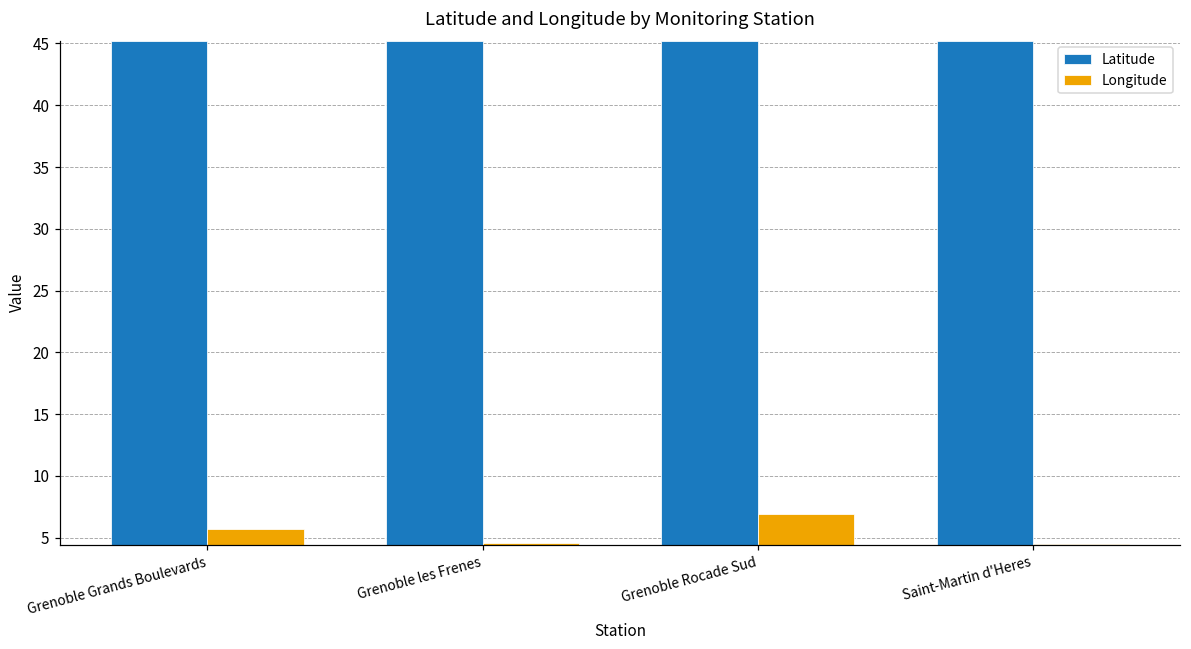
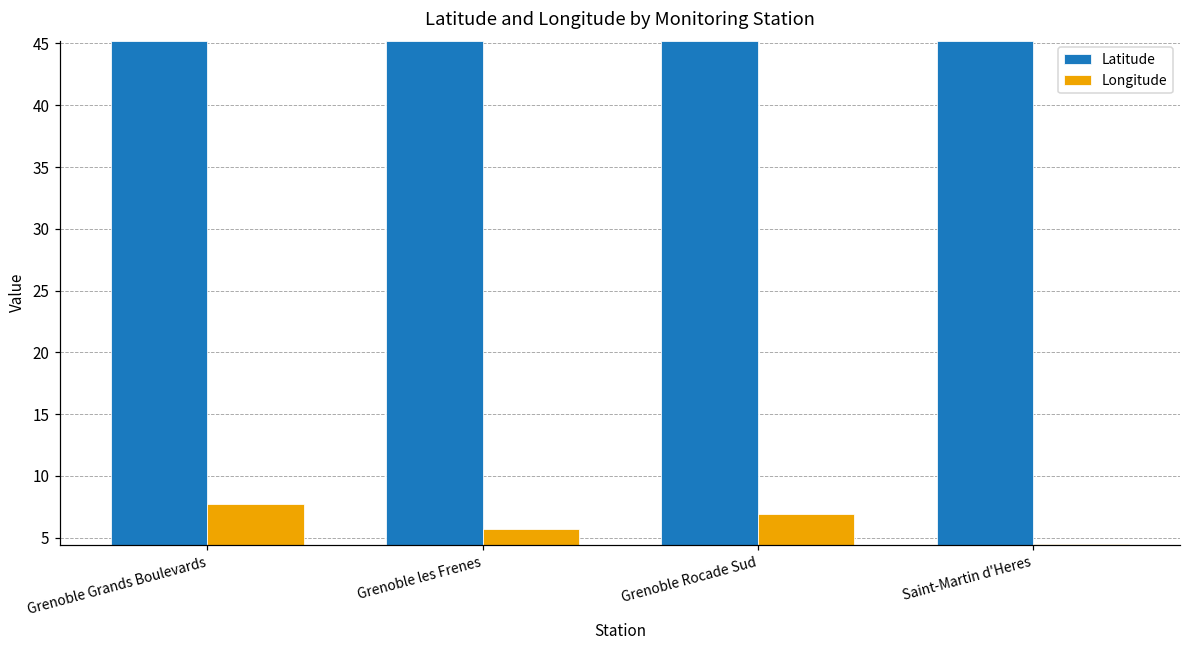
  {
    "Latitude": {
      "Grenoble Grands Boulevards": 45.2,
      "Grenoble les Frenes": 45.2,
      "Grenoble Rocade Sud": 45.2,
      "Saint-Martin d'Heres": 45.2
    },
    "Longitude": {
-     "Grenoble Grands Boulevards": 5.7,
-     "Grenoble les Frenes": 4.6,
+     "Grenoble Grands Boulevards": 7.7,
+     "Grenoble les Frenes": 5.7,
      "Grenoble Rocade Sud": 6.9,
      "Saint-Martin d'Heres": 4.5
    }
  }
